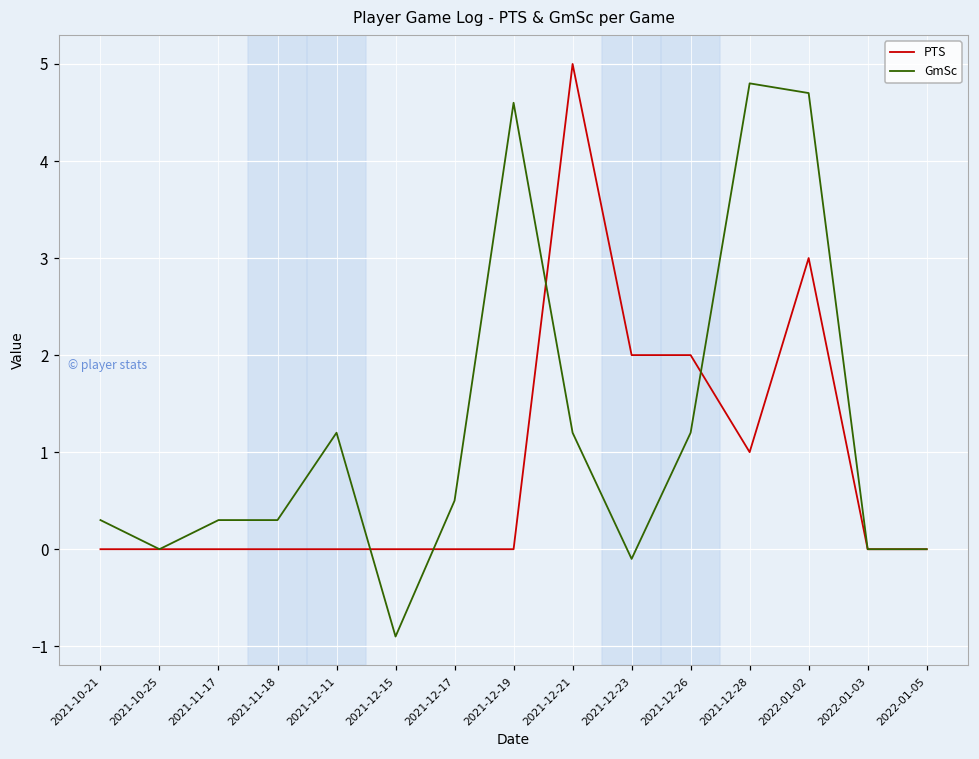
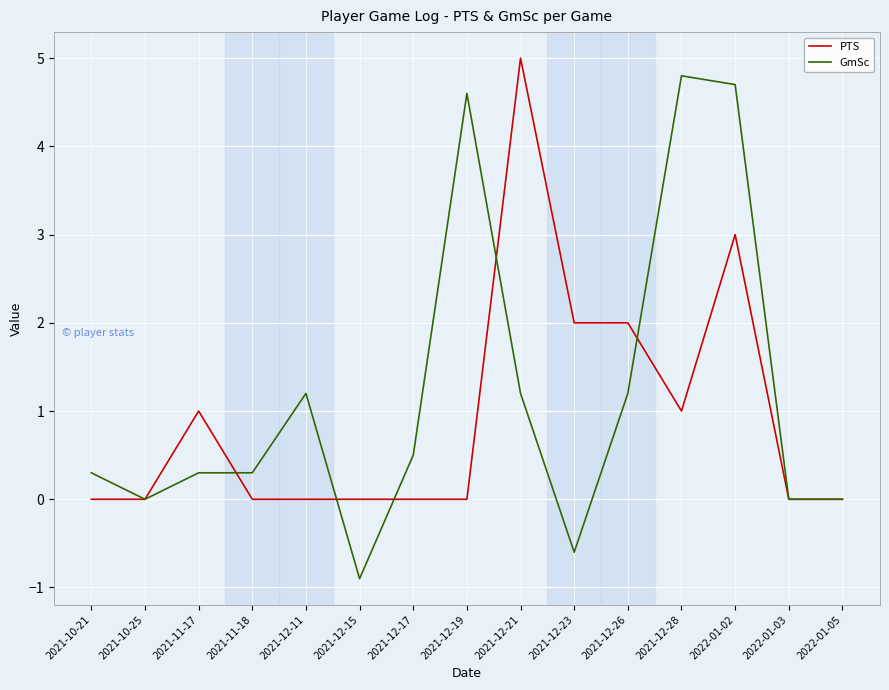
  {
    "PTS": {
      "2021-10-21": 0,
-     "2021-11-17": 0,
+     "2021-11-17": 1,
      "2021-11-18": 0,
      "2021-12-11": 0,
      "2021-12-15": 0,
      "2021-12-17": 0,
      "2021-12-19": 0,
      "2021-12-21": 5,
      "2021-12-23": 2,
      "2021-12-26": 2,
      "2021-12-28": 1,
      "2022-01-02": 3
    },
    "GmSc": {
      "2021-10-21": 0.3,
      "2021-11-17": 0.3,
      "2021-11-18": 0.3,
      "2021-12-11": 1.2,
      "2021-12-15": -0.9,
      "2021-12-17": 0.5,
      "2021-12-19": 4.6,
      "2021-12-21": 1.2,
-     "2021-12-23": -0.1,
+     "2021-12-23": -0.6,
      "2021-12-26": 1.2,
      "2021-12-28": 4.8,
      "2022-01-02": 4.7
    }
  }
